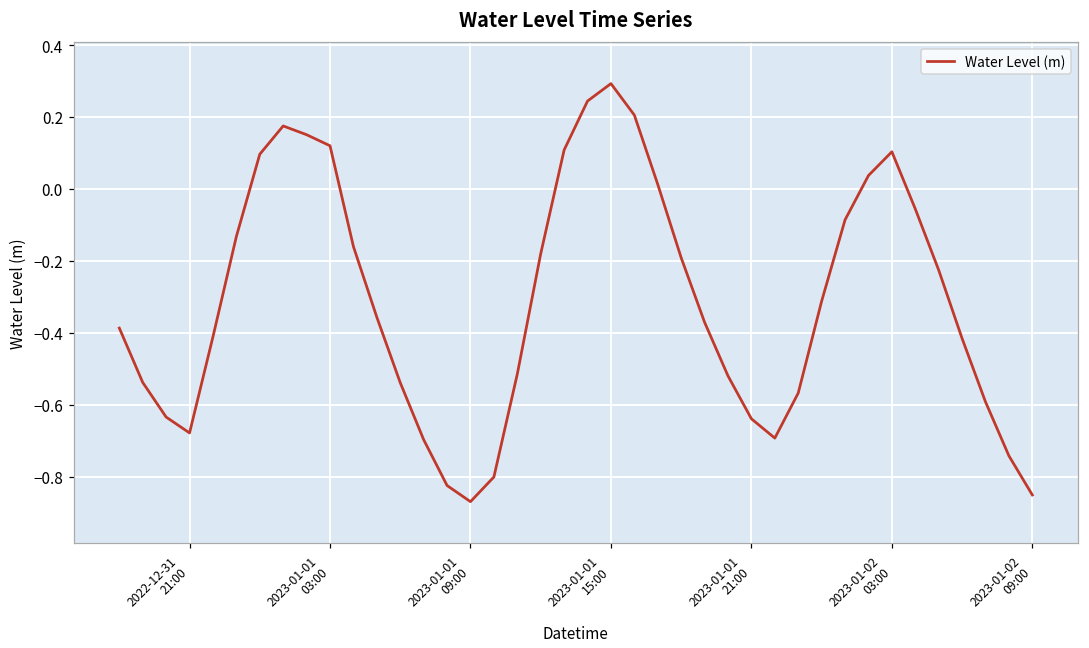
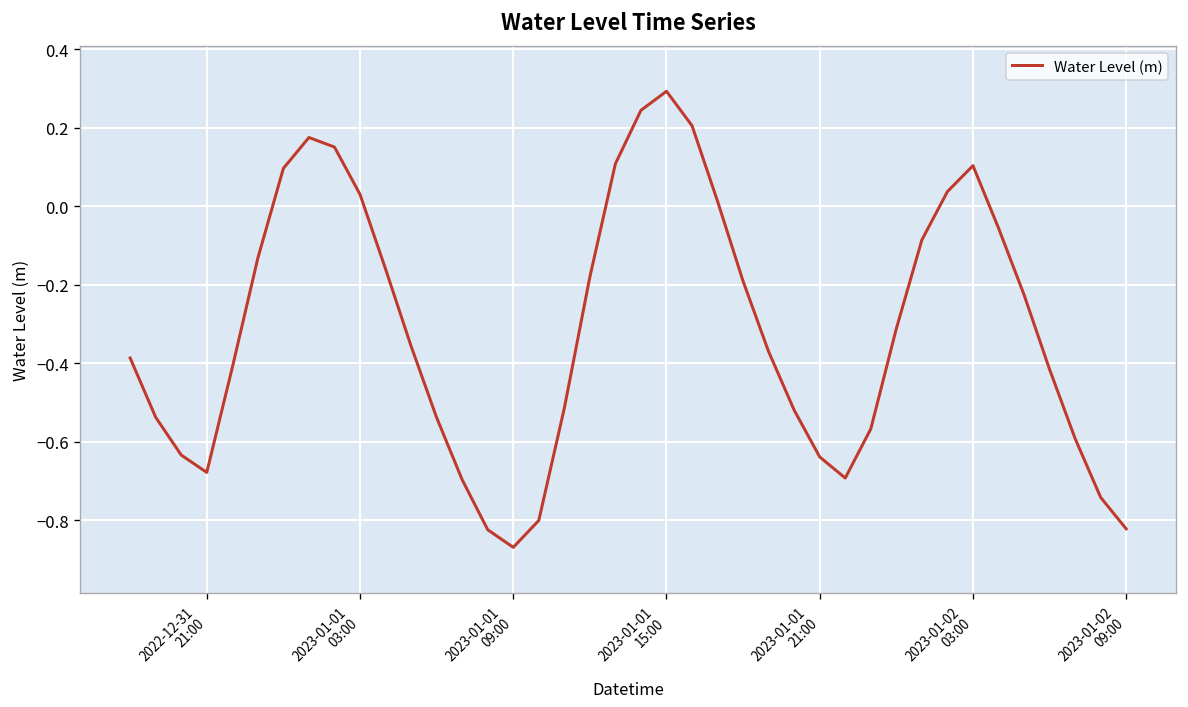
  {
    "2022-12-31 21:00": -0.68,
-   "2023-01-01 03:00": 0.12,
+   "2023-01-01 03:00": 0.03,
    "2023-01-01 09:00": -0.87,
    "2023-01-01 15:00": 0.29,
    "2023-01-01 21:00": -0.64,
    "2023-01-02 03:00": 0.10,
-   "2023-01-02 09:00": -0.85
+   "2023-01-02 09:00": -0.82
  }
